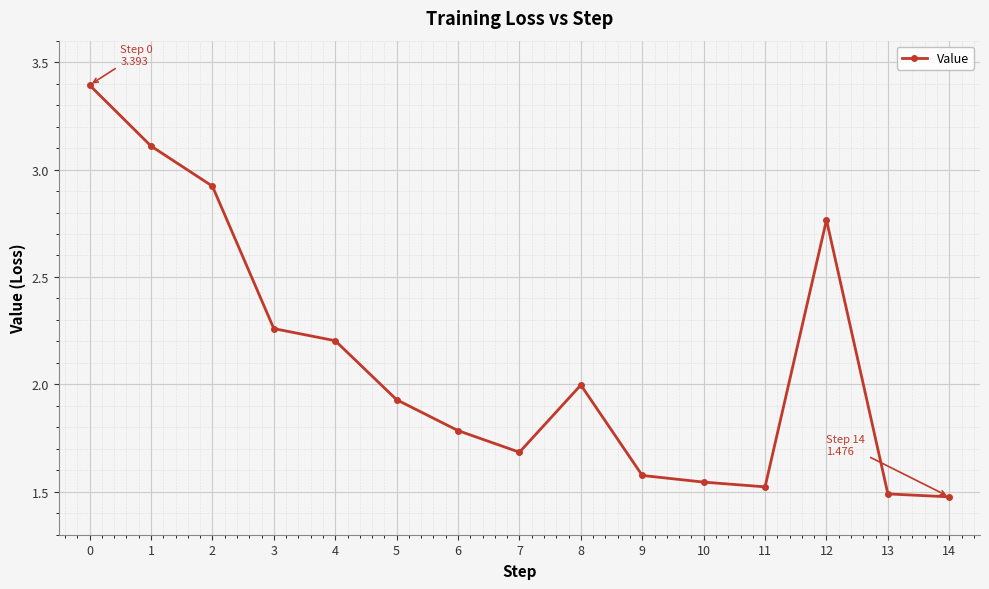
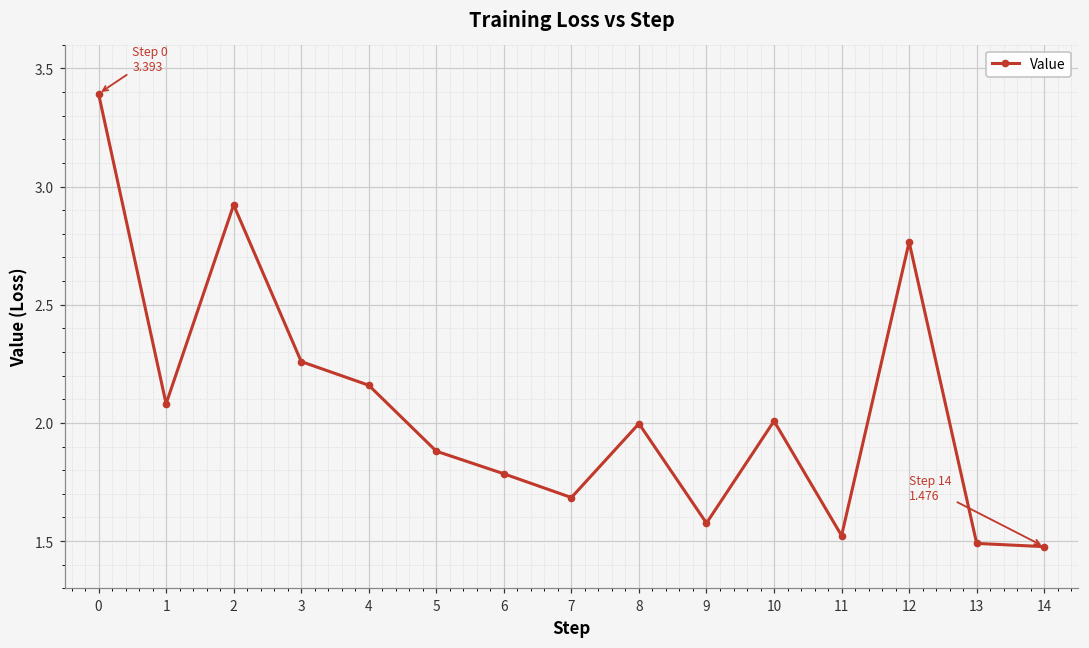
  {
-   "1": 3.11,
+   "1": 2.08,
    "2": 2.92,
    "3": 2.26,
-   "4": 2.20,
-   "5": 1.93,
+   "4": 2.16,
+   "5": 1.88,
    "6": 1.78,
    "7": 1.68,
    "8": 2.00,
    "9": 1.58,
-   "10": 1.54,
+   "10": 2.01,
    "11": 1.52,
    "12": 2.77,
    "14": 1.48
  }
